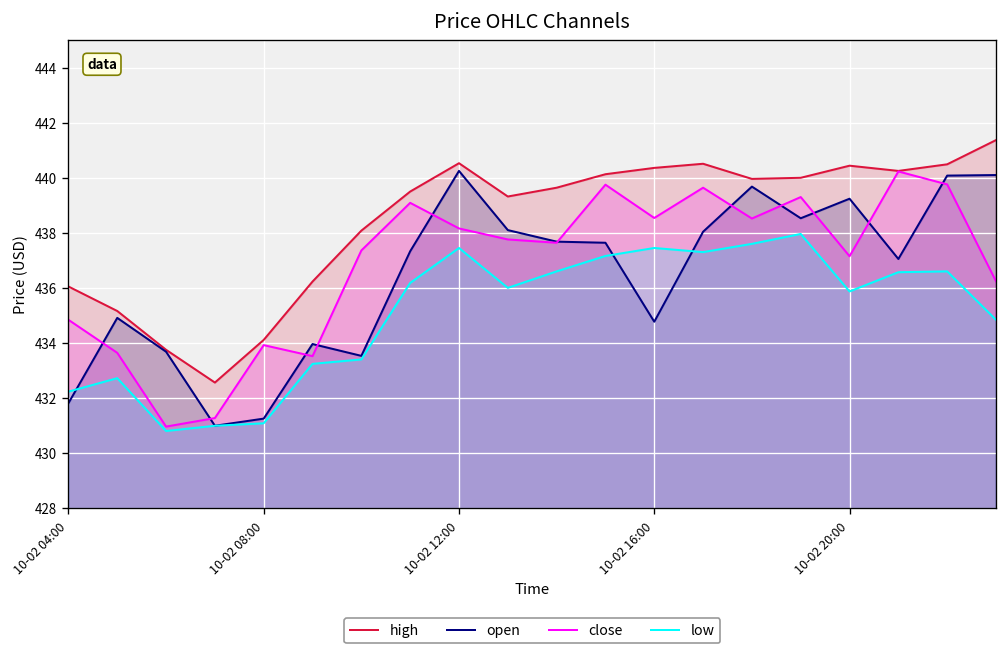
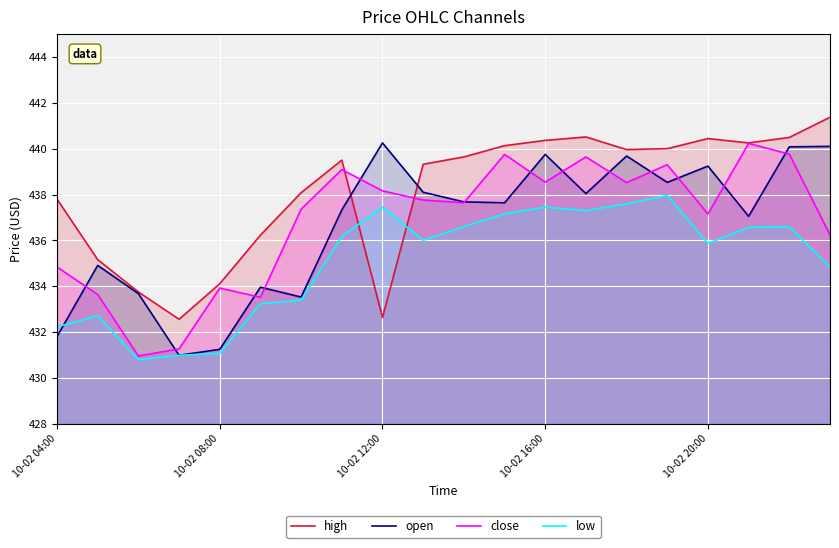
  {
    "high": {
-     "10-02 04:00": 436.1,
+     "10-02 04:00": 437.8,
      "10-02 08:00": 434.1,
-     "10-02 12:00": 440.5,
+     "10-02 12:00": 432.6,
      "10-02 16:00": 440.4,
      "10-02 20:00": 440.4
    },
    "open": {
      "10-02 04:00": 431.8,
      "10-02 08:00": 431.3,
      "10-02 12:00": 440.3,
-     "10-02 16:00": 434.8,
+     "10-02 16:00": 439.8,
      "10-02 20:00": 439.2
    },
    "close": {
      "10-02 04:00": 434.8,
      "10-02 08:00": 433.9,
      "10-02 12:00": 438.2,
      "10-02 16:00": 438.5,
      "10-02 20:00": 437.2
    },
    "low": {
      "10-02 04:00": 432.2,
      "10-02 08:00": 431.1,
      "10-02 12:00": 437.5,
      "10-02 16:00": 437.5,
      "10-02 20:00": 435.9
    }
  }
